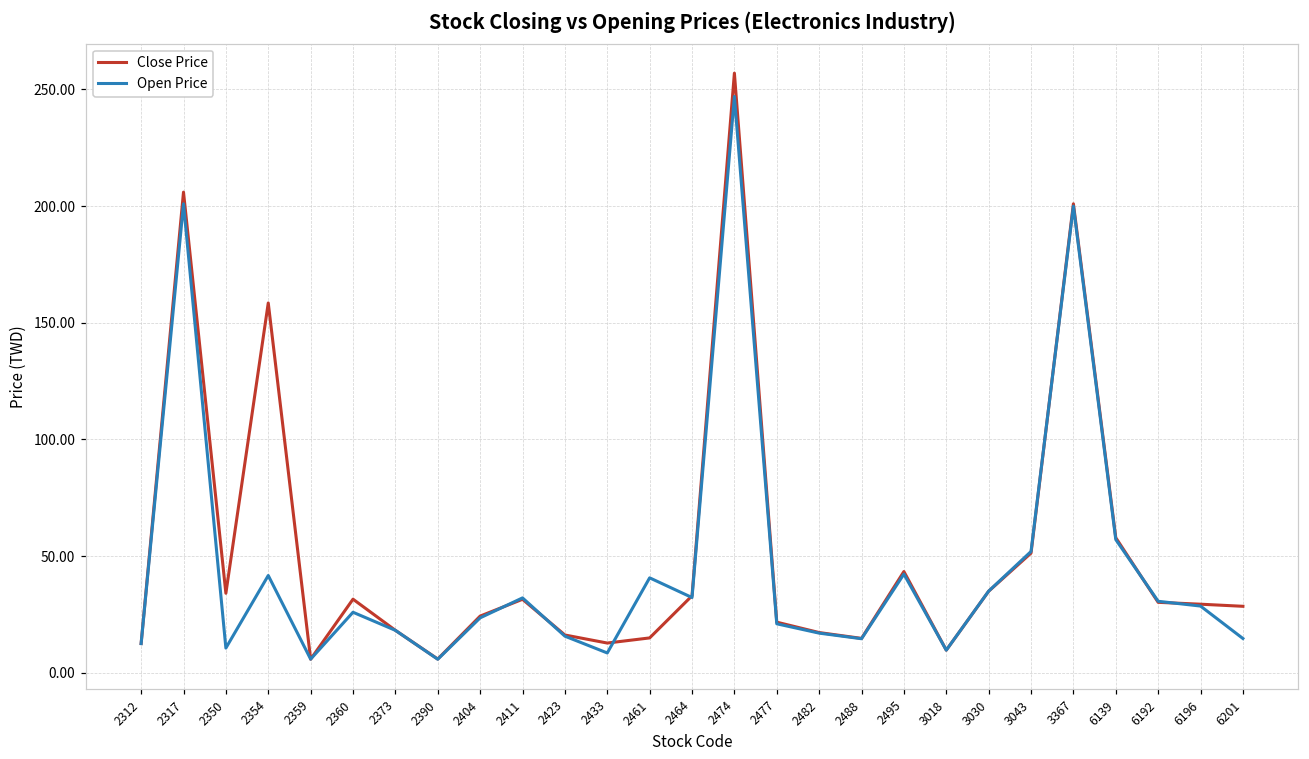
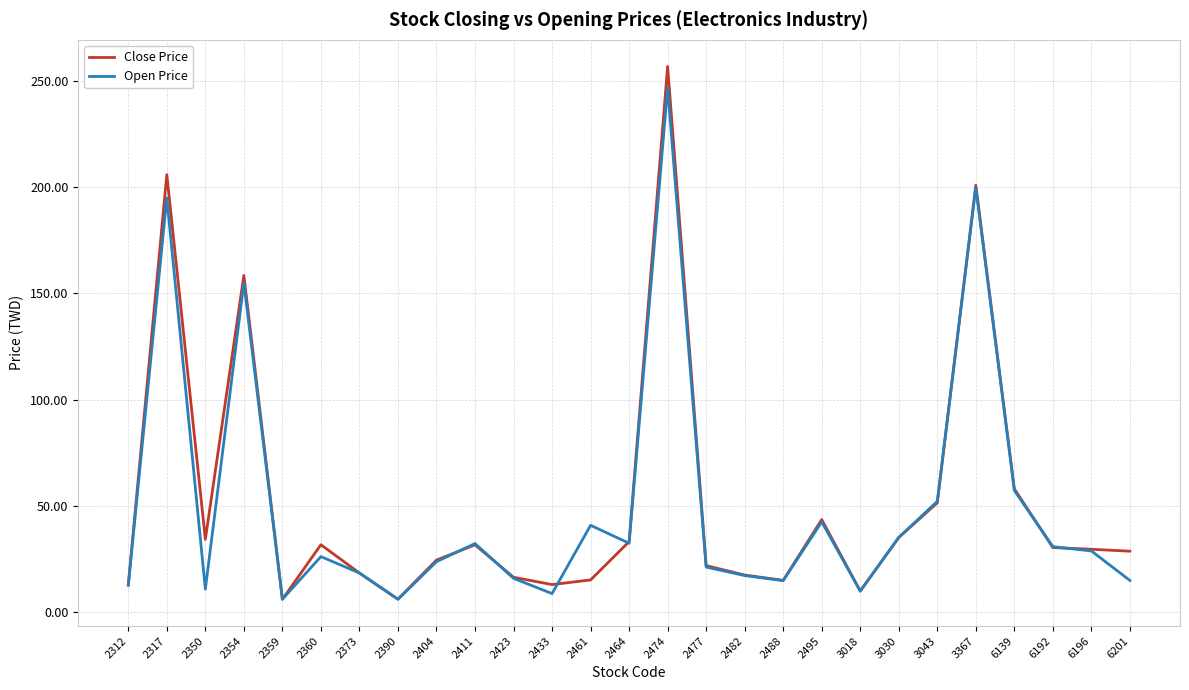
  {
    "Close Price": {
      "2317": 206,
      "2350": 34,
      "2354": 159,
      "2360": 32,
      "2433": 13,
      "2461": 15,
      "2474": 257,
      "6201": 29
    },
    "Open Price": {
-     "2317": 201,
+     "2317": 195,
      "2350": 11,
-     "2354": 42,
+     "2354": 155,
      "2360": 26,
      "2433": 9,
      "2461": 41,
      "2474": 247,
      "6201": 15
    }
  }
